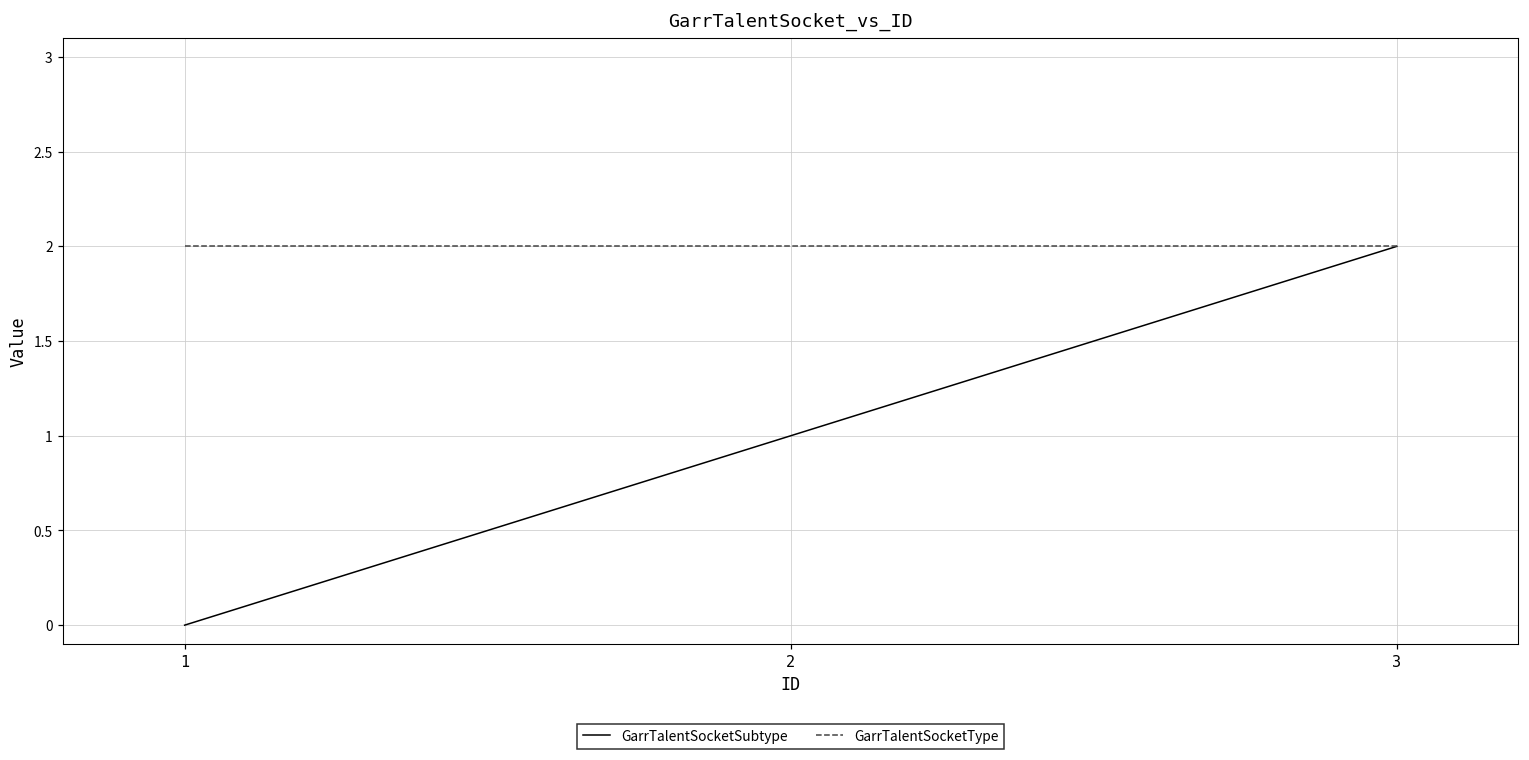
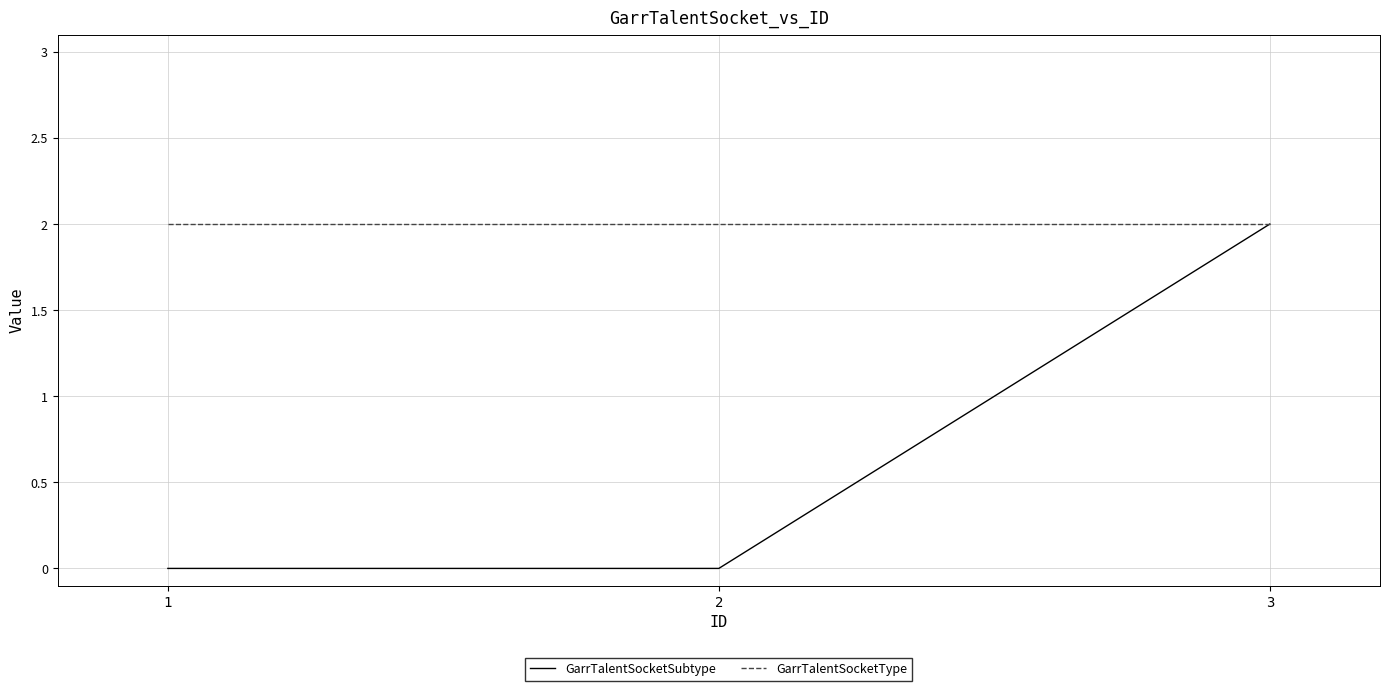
  {
    "GarrTalentSocketSubtype": {
      "1": 0,
-     "2": 1
+     "2": 0
    },
    "GarrTalentSocketType": {
      "1": 2,
      "2": 2
    }
  }
